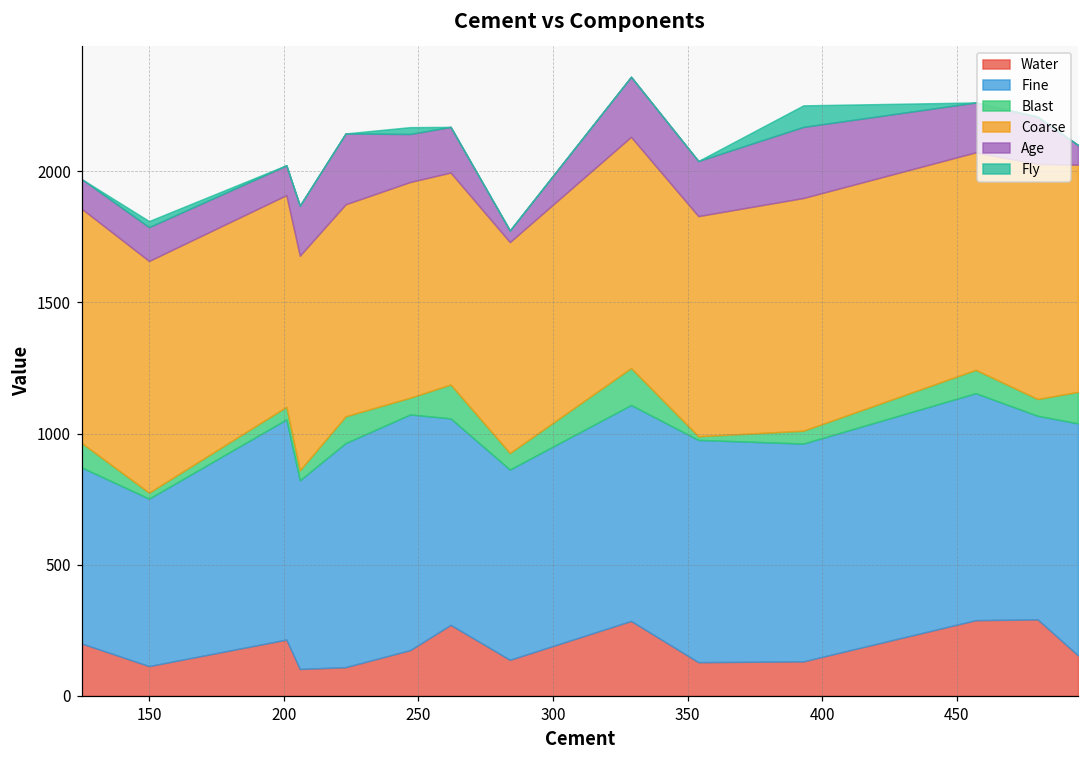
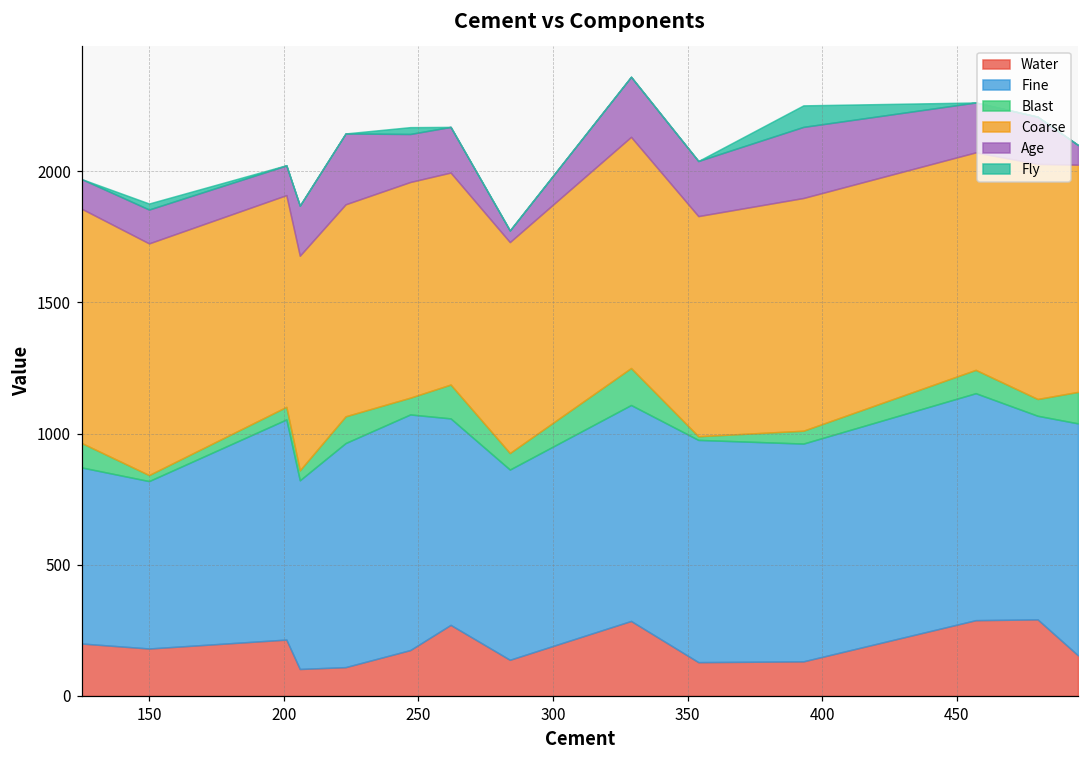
  {
    "Water": {
-     "150": 110
+     "150": 180
    },
    "Fine": {
      "150": 640
    },
    "Coarse": {
      "150": 880
    },
    "Age": {
      "150": 130
    }
  }
